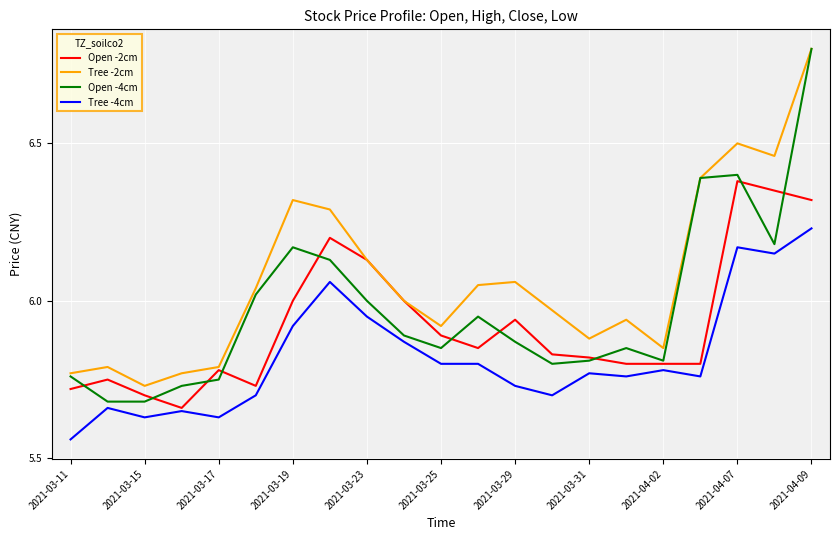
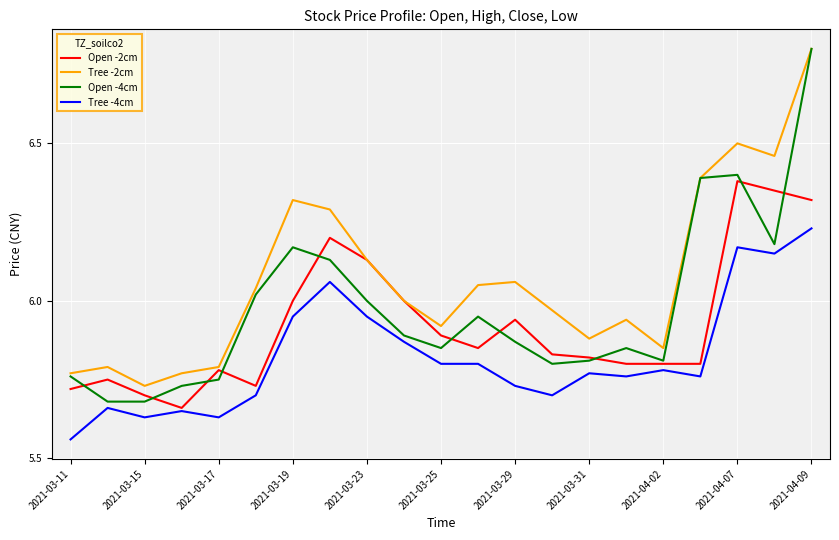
  {
    "Open -2cm": {
      "2021-03-11": 5.72,
      "2021-03-15": 5.70,
      "2021-03-17": 5.78,
      "2021-03-19": 6.00,
      "2021-03-25": 5.89,
      "2021-03-29": 5.94,
      "2021-03-31": 5.82,
      "2021-04-02": 5.80,
      "2021-04-07": 6.38,
      "2021-04-09": 6.32
    },
    "Tree -2cm": {
      "2021-03-11": 5.77,
      "2021-03-15": 5.73,
      "2021-03-17": 5.79,
      "2021-03-19": 6.32,
      "2021-03-25": 5.92,
      "2021-03-29": 6.06,
      "2021-03-31": 5.88,
      "2021-04-02": 5.85,
      "2021-04-07": 6.50
    },
    "Open -4cm": {
      "2021-03-11": 5.76,
      "2021-03-15": 5.68,
      "2021-03-17": 5.75,
      "2021-03-19": 6.17,
      "2021-03-23": 6.00,
      "2021-03-25": 5.85,
      "2021-03-29": 5.87,
      "2021-03-31": 5.81,
      "2021-04-02": 5.81,
      "2021-04-07": 6.40
    },
    "Tree -4cm": {
      "2021-03-11": 5.56,
      "2021-03-15": 5.63,
      "2021-03-17": 5.63,
-     "2021-03-19": 5.92,
+     "2021-03-19": 5.95,
      "2021-03-23": 5.95,
      "2021-03-25": 5.80,
      "2021-03-29": 5.73,
      "2021-03-31": 5.77,
      "2021-04-02": 5.78,
      "2021-04-07": 6.17,
      "2021-04-09": 6.23
    }
  }
